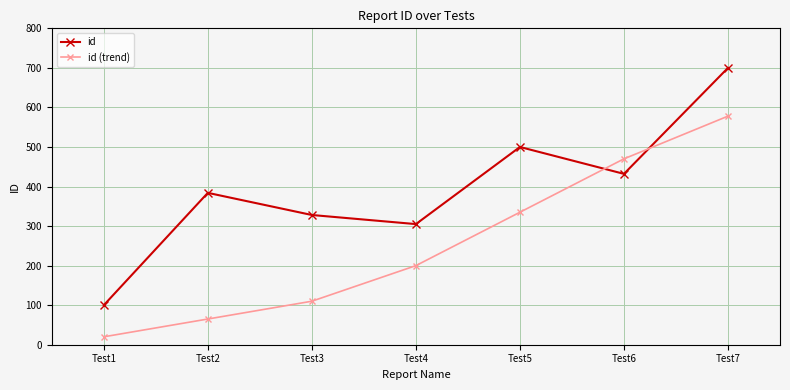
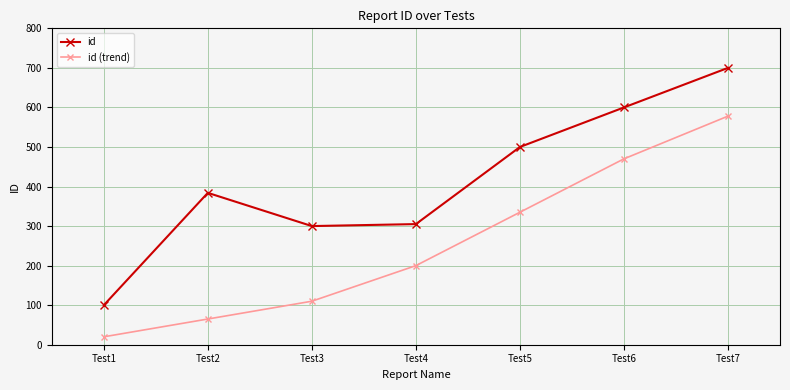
  {
    "id": {
      "Test1": 100,
      "Test2": 380,
-     "Test3": 330,
+     "Test3": 300,
      "Test4": 310,
      "Test5": 500,
-     "Test6": 430,
+     "Test6": 600,
      "Test7": 700
    },
    "id (trend)": {
      "Test1": 20,
      "Test2": 70,
      "Test3": 110,
      "Test4": 200,
      "Test5": 340,
      "Test6": 470,
      "Test7": 580
    }
  }
